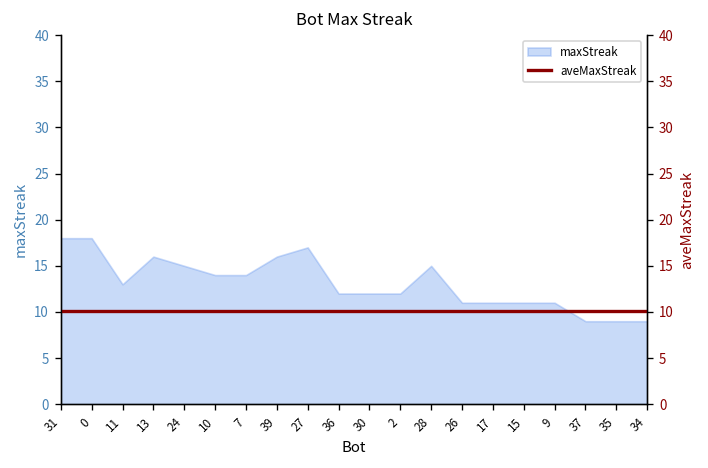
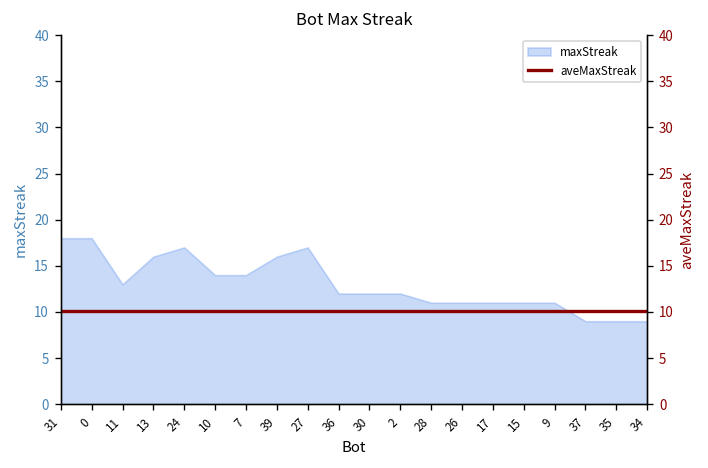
  {
    "maxStreak": {
      "31": 18,
      "0": 18,
      "11": 13,
      "13": 16,
-     "24": 15,
+     "24": 17,
      "10": 14,
      "7": 14,
      "39": 16,
      "27": 17,
      "36": 12,
      "30": 12,
      "2": 12,
-     "28": 15,
+     "28": 11,
      "26": 11,
      "17": 11,
      "15": 11,
      "9": 11,
      "37": 9,
      "35": 9,
      "34": 9
    },
    "aveMaxStreak": {
      "31": 10,
      "0": 10,
      "11": 10,
      "13": 10,
      "24": 10,
      "10": 10,
      "7": 10,
      "39": 10,
      "27": 10,
      "36": 10,
      "30": 10,
      "2": 10,
      "28": 10,
      "26": 10,
      "17": 10,
      "15": 10,
      "9": 10,
      "37": 10,
      "35": 10,
      "34": 10
    }
  }
